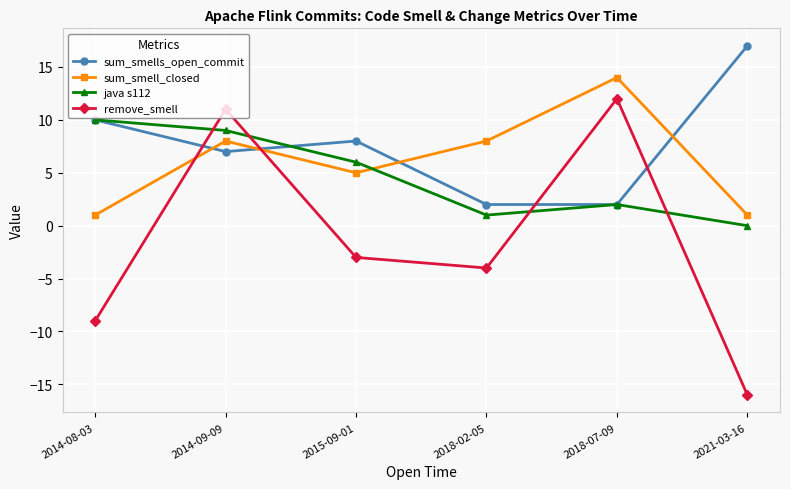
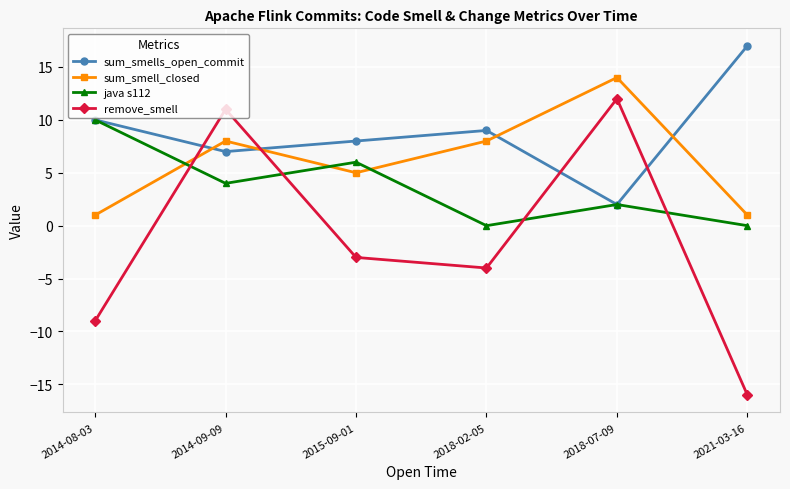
  {
    "sum_smells_open_commit": {
      "2014-09-09": 7,
      "2015-09-01": 8,
-     "2018-02-05": 2,
+     "2018-02-05": 9,
      "2021-03-16": 17
    },
    "sum_smell_closed": {
      "2014-08-03": 1,
      "2014-09-09": 8,
      "2015-09-01": 5,
      "2018-02-05": 8,
      "2018-07-09": 14,
      "2021-03-16": 1
    },
    "java s112": {
-     "2014-09-09": 9,
+     "2014-09-09": 4,
      "2015-09-01": 6,
-     "2018-02-05": 1,
+     "2018-02-05": 0,
      "2021-03-16": 0
    },
    "remove_smell": {
      "2014-08-03": -9,
      "2015-09-01": -3,
      "2018-02-05": -4,
      "2018-07-09": 12,
      "2021-03-16": -16
    }
  }
